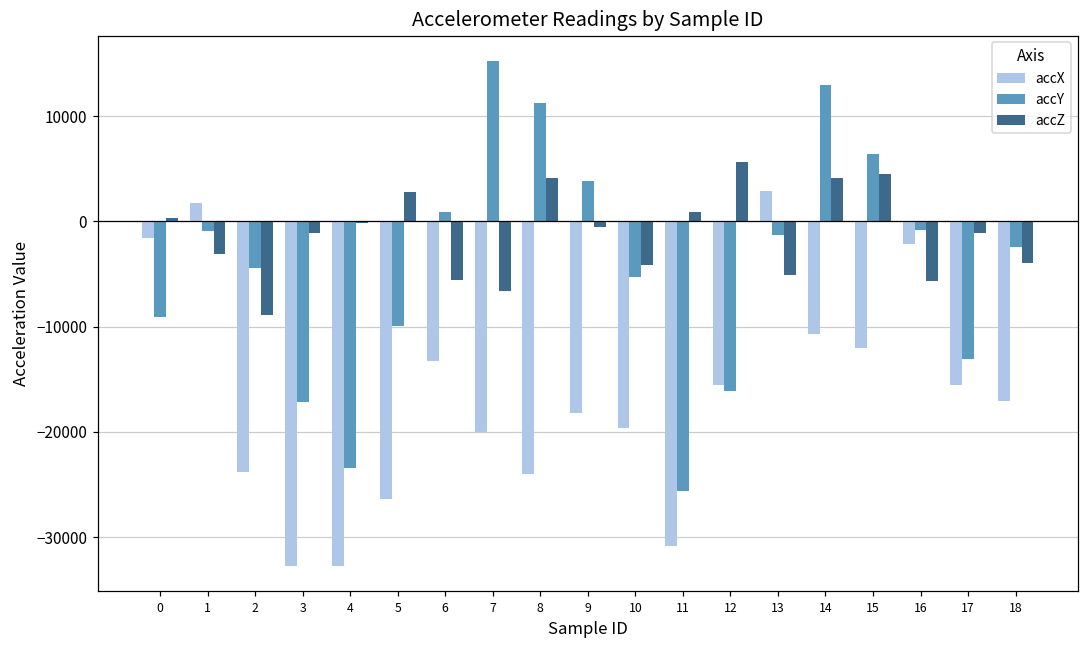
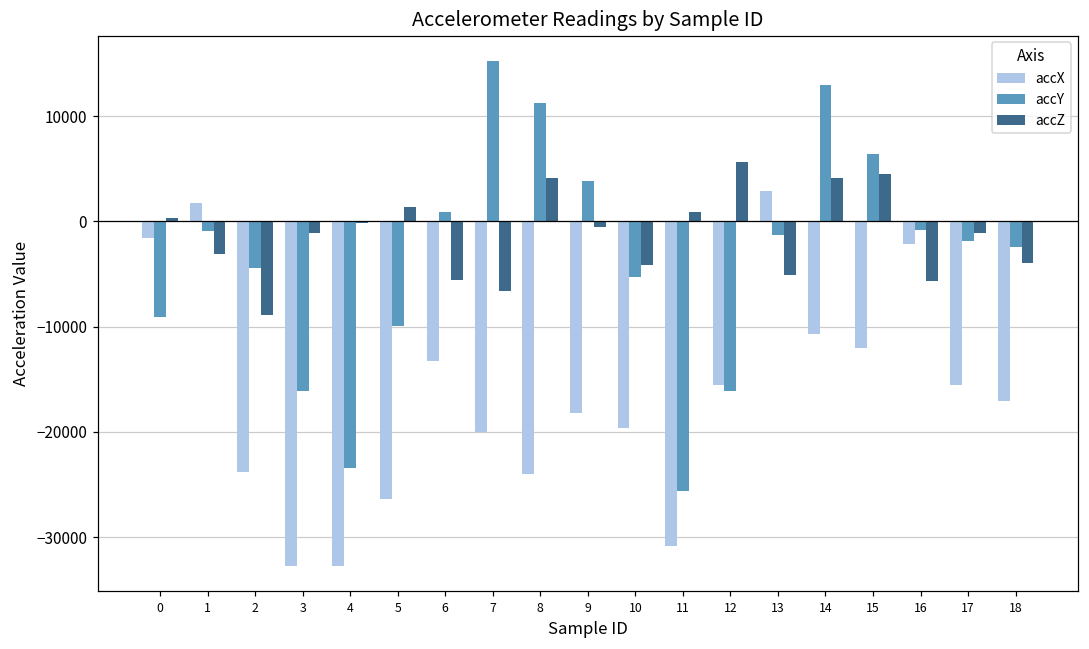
  {
    "accX": {
      "0": -2000,
      "1": 2000,
      "2": -24000,
      "3": -33000,
      "4": -33000,
      "5": -26000,
      "6": -13000,
      "7": -20000,
      "8": -24000,
      "9": -18000,
      "10": -20000,
      "11": -31000,
      "12": -16000,
      "13": 3000,
      "14": -11000,
      "15": -12000,
      "16": -2000,
      "17": -16000,
      "18": -17000
    },
    "accY": {
      "0": -9000,
      "1": -1000,
      "2": -4000,
-     "3": -17000,
+     "3": -16000,
      "4": -23000,
      "5": -10000,
      "6": 1000,
      "7": 15000,
      "8": 11000,
      "9": 4000,
      "10": -5000,
      "11": -26000,
      "12": -16000,
      "13": -1000,
      "14": 13000,
      "15": 6000,
      "16": -1000,
-     "17": -13000,
+     "17": -2000,
      "18": -2000
    },
    "accZ": {
      "0": 0,
      "1": -3000,
      "2": -9000,
      "3": -1000,
-     "5": 3000,
+     "5": 1000,
      "6": -6000,
      "7": -7000,
      "8": 4000,
      "9": -1000,
      "10": -4000,
      "11": 1000,
      "12": 6000,
      "13": -5000,
      "14": 4000,
      "15": 5000,
      "16": -6000,
      "17": -1000,
      "18": -4000
    }
  }
